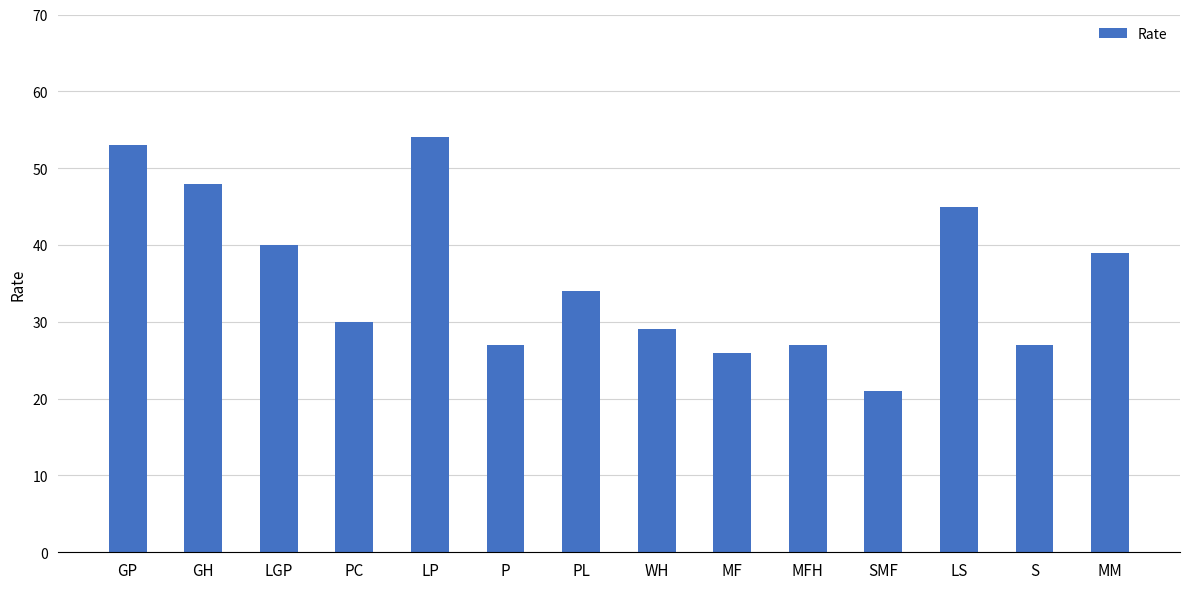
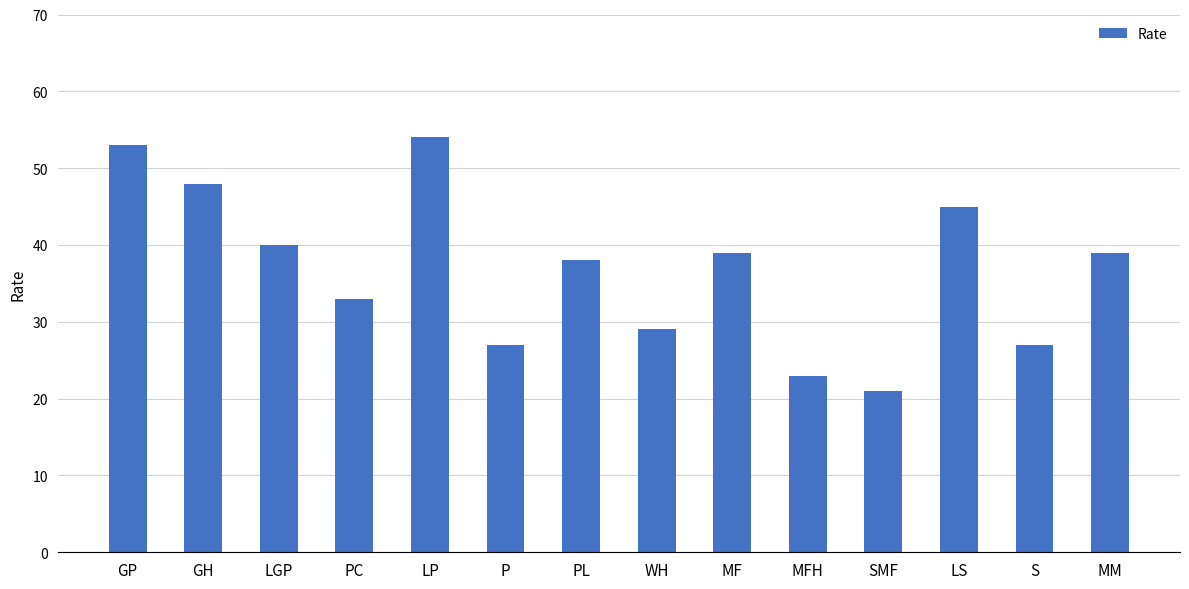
  {
    "GP": 53,
    "GH": 48,
    "LGP": 40,
-   "PC": 30,
+   "PC": 33,
    "LP": 54,
    "P": 27,
-   "PL": 34,
+   "PL": 38,
    "WH": 29,
-   "MF": 26,
-   "MFH": 27,
+   "MF": 39,
+   "MFH": 23,
    "SMF": 21,
    "LS": 45,
    "S": 27,
    "MM": 39
  }
